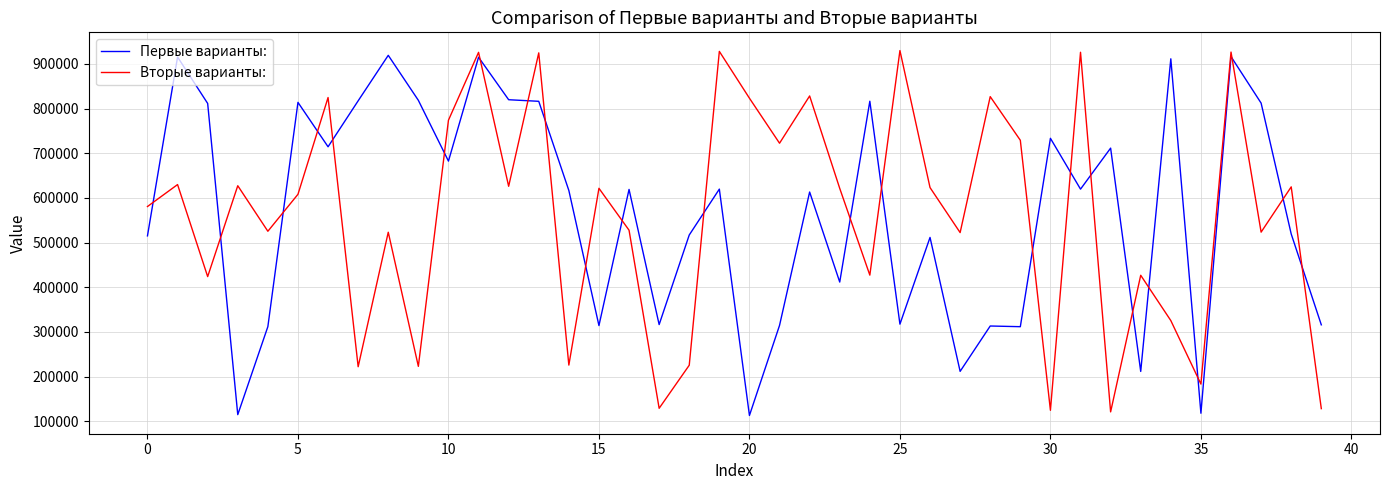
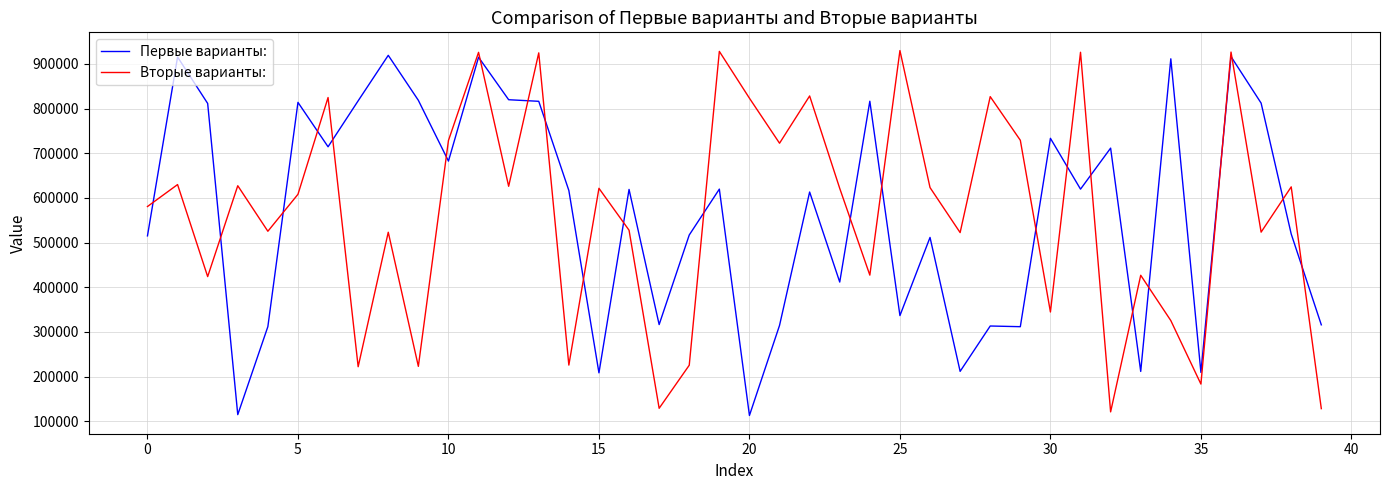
  {
    "Первые варианты:": {
      "0": 520000,
      "5": 810000,
      "10": 680000,
-     "15": 310000,
+     "15": 210000,
      "20": 110000,
-     "25": 320000,
+     "25": 340000,
      "30": 730000,
-     "35": 120000
+     "35": 210000
    },
    "Вторые варианты:": {
      "0": 580000,
      "5": 610000,
-     "10": 770000,
+     "10": 730000,
      "15": 620000,
      "20": 820000,
      "25": 930000,
-     "30": 120000,
+     "30": 340000,
      "35": 180000
    }
  }
